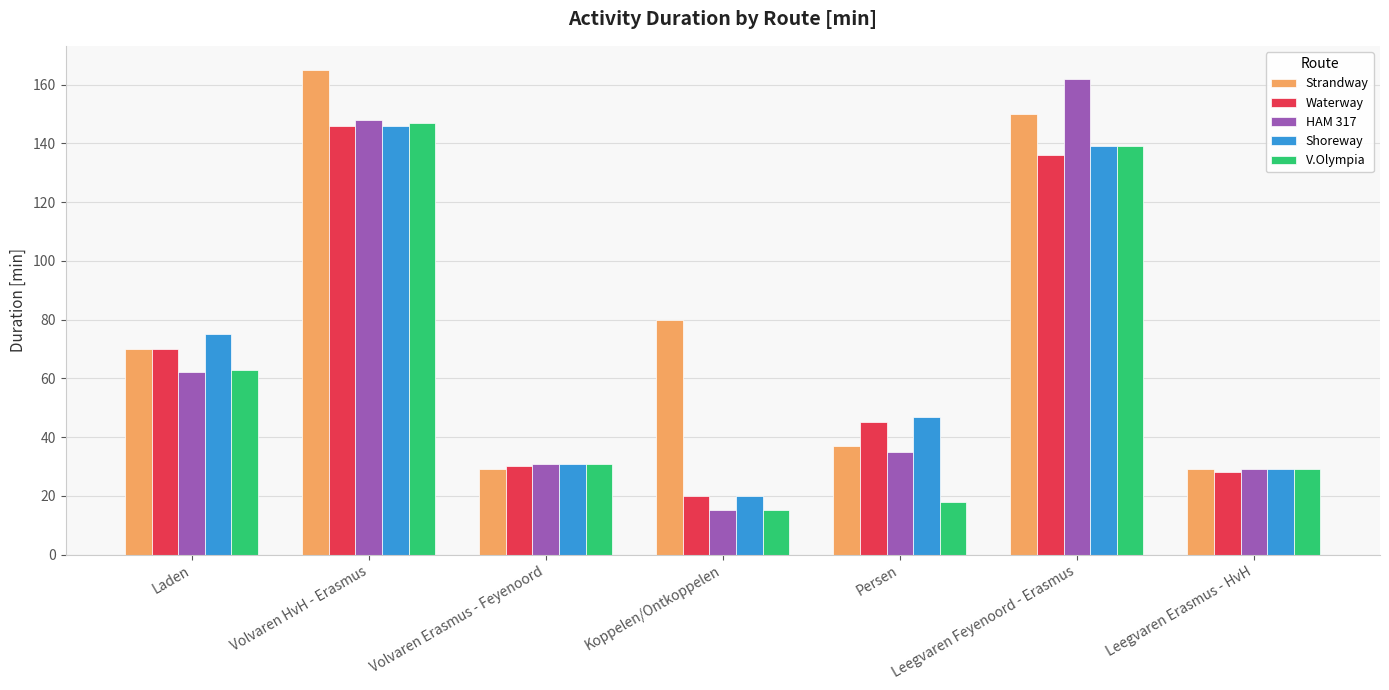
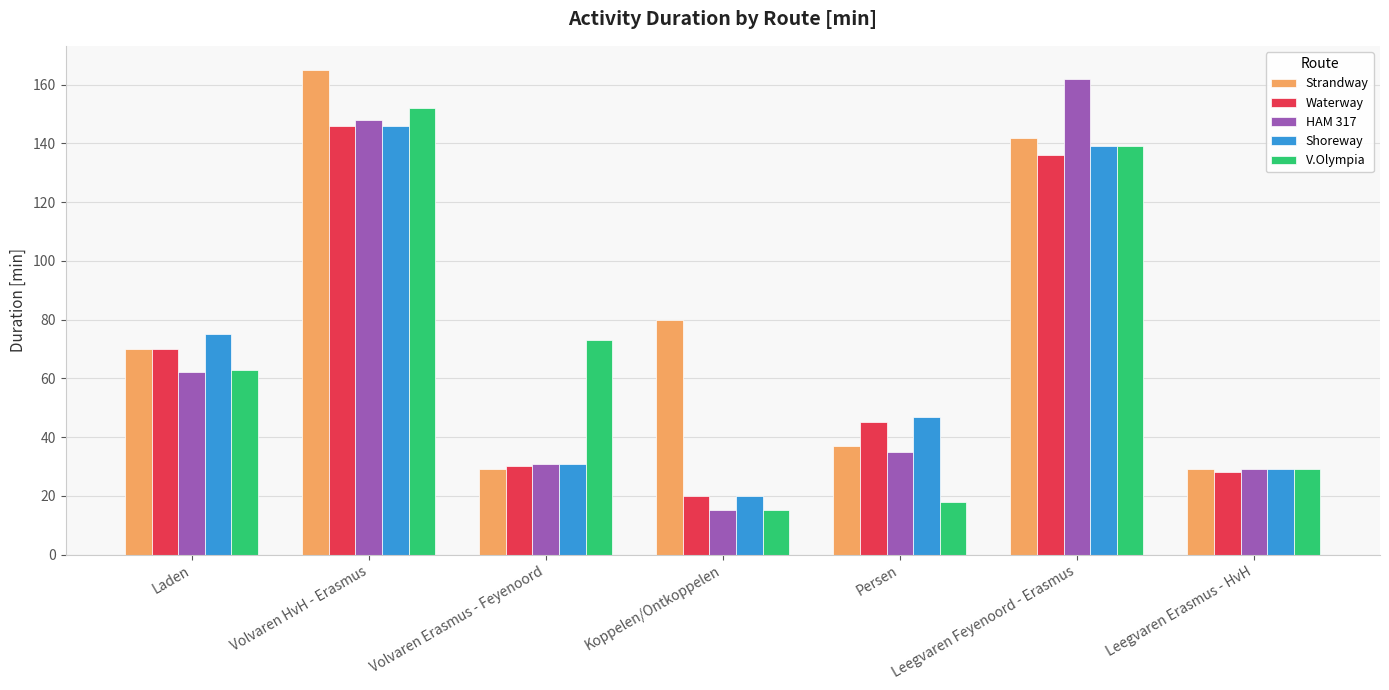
  {
    "Strandway": {
      "Laden": 70,
      "Volvaren HvH - Erasmus": 165,
      "Volvaren Erasmus - Feyenoord": 29,
      "Koppelen/Ontkoppelen": 80,
      "Persen": 37,
-     "Leegvaren Feyenoord - Erasmus": 150,
+     "Leegvaren Feyenoord - Erasmus": 142,
      "Leegvaren Erasmus - HvH": 29
    },
    "Waterway": {
      "Laden": 70,
      "Volvaren HvH - Erasmus": 146,
      "Volvaren Erasmus - Feyenoord": 30,
      "Koppelen/Ontkoppelen": 20,
      "Persen": 45,
      "Leegvaren Feyenoord - Erasmus": 136,
      "Leegvaren Erasmus - HvH": 28
    },
    "HAM 317": {
      "Laden": 62,
      "Volvaren HvH - Erasmus": 148,
      "Volvaren Erasmus - Feyenoord": 31,
      "Koppelen/Ontkoppelen": 15,
      "Persen": 35,
      "Leegvaren Feyenoord - Erasmus": 162,
      "Leegvaren Erasmus - HvH": 29
    },
    "Shoreway": {
      "Laden": 75,
      "Volvaren HvH - Erasmus": 146,
      "Volvaren Erasmus - Feyenoord": 31,
      "Koppelen/Ontkoppelen": 20,
      "Persen": 47,
      "Leegvaren Feyenoord - Erasmus": 139,
      "Leegvaren Erasmus - HvH": 29
    },
    "V.Olympia": {
      "Laden": 63,
-     "Volvaren HvH - Erasmus": 147,
-     "Volvaren Erasmus - Feyenoord": 31,
+     "Volvaren HvH - Erasmus": 152,
+     "Volvaren Erasmus - Feyenoord": 73,
      "Koppelen/Ontkoppelen": 15,
      "Persen": 18,
      "Leegvaren Feyenoord - Erasmus": 139,
      "Leegvaren Erasmus - HvH": 29
    }
  }
